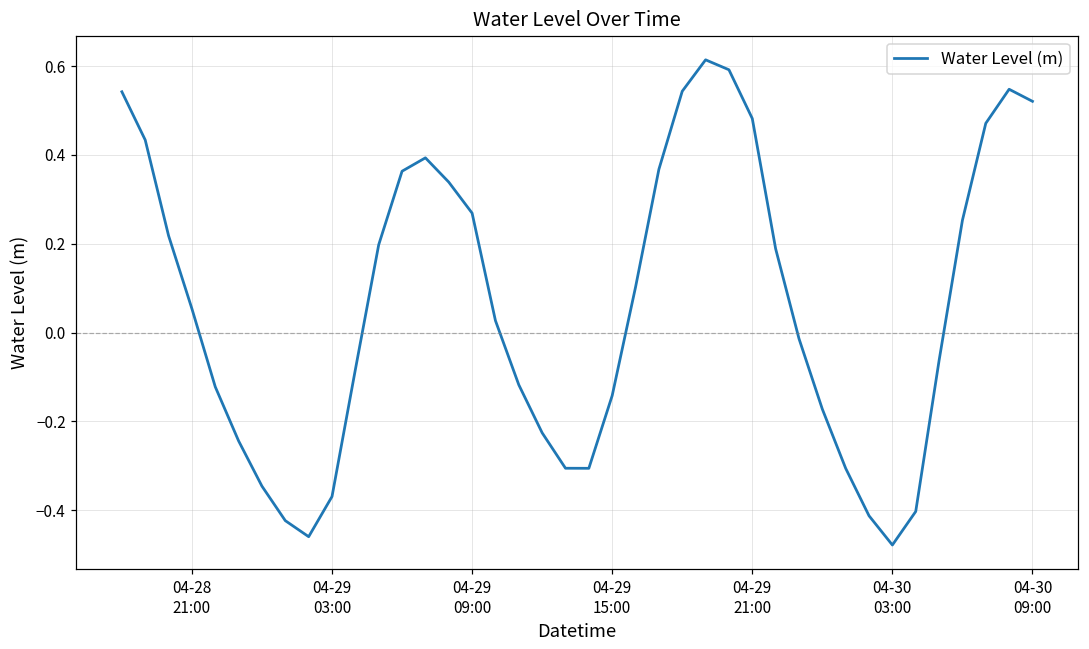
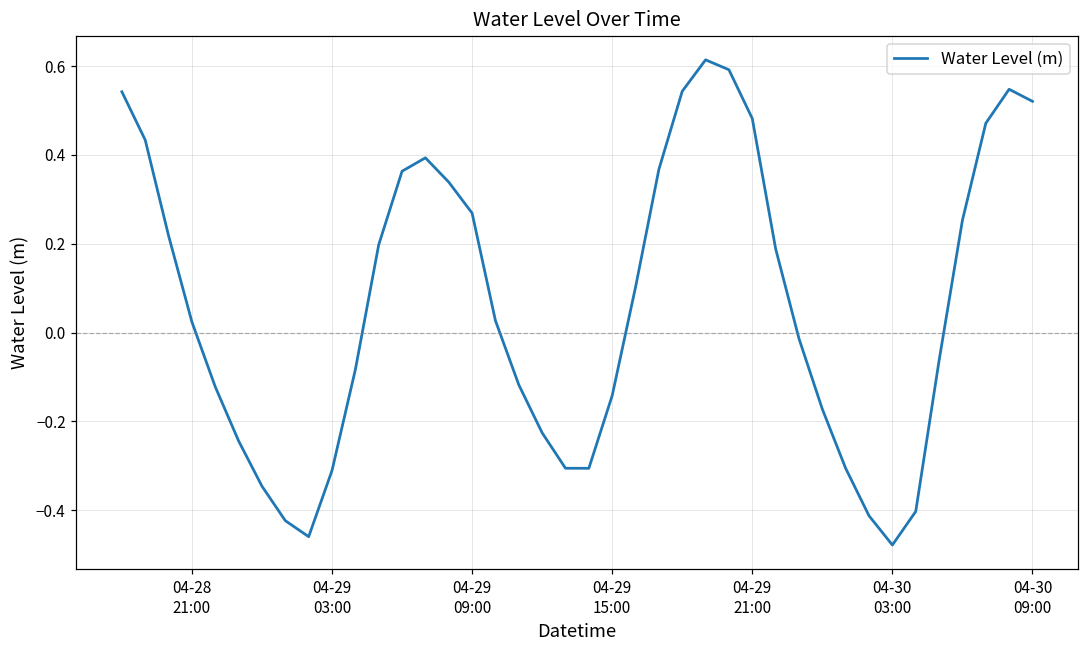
  {
-   "04-28 21:00": 0.05,
-   "04-29 03:00": -0.37,
+   "04-28 21:00": 0.02,
+   "04-29 03:00": -0.31,
    "04-29 09:00": 0.27,
    "04-29 15:00": -0.14,
    "04-29 21:00": 0.48,
    "04-30 03:00": -0.48,
    "04-30 09:00": 0.52
  }
